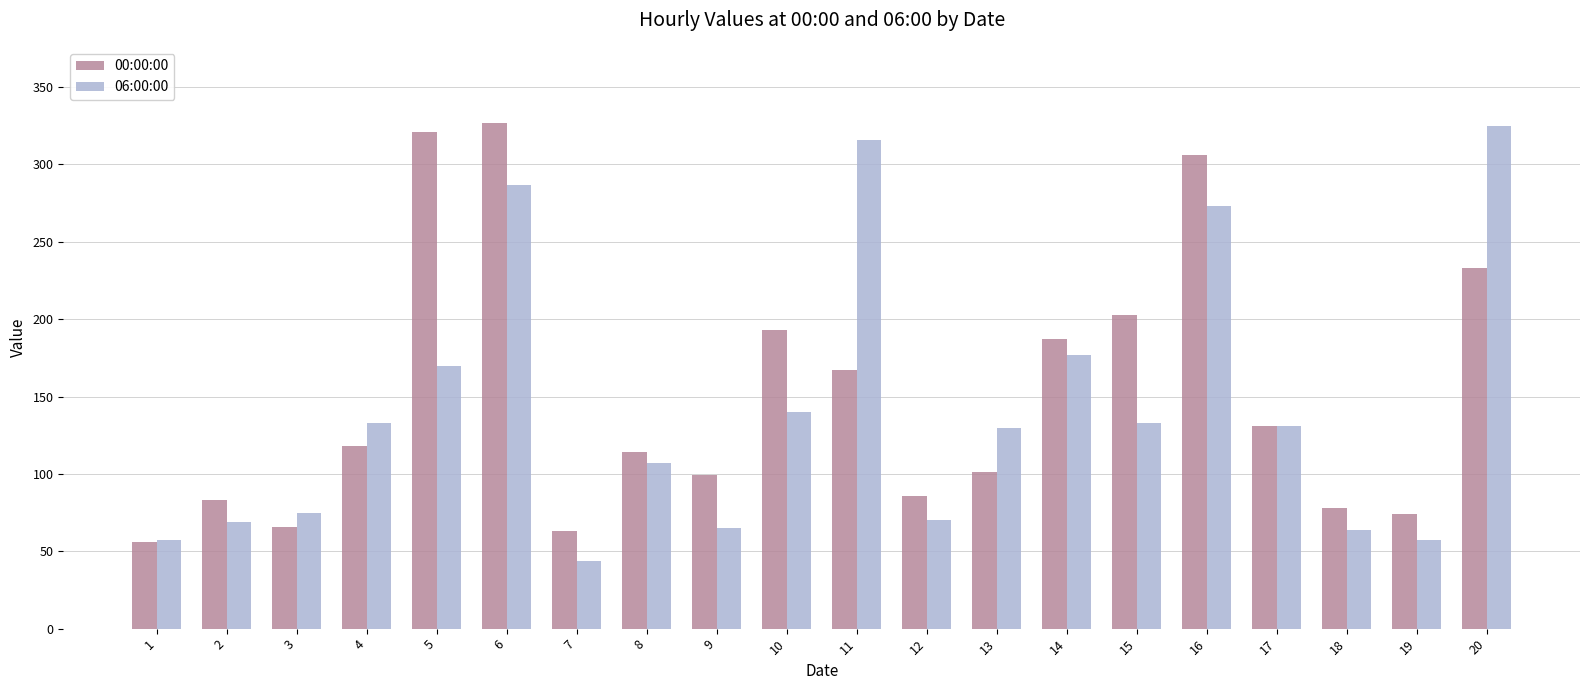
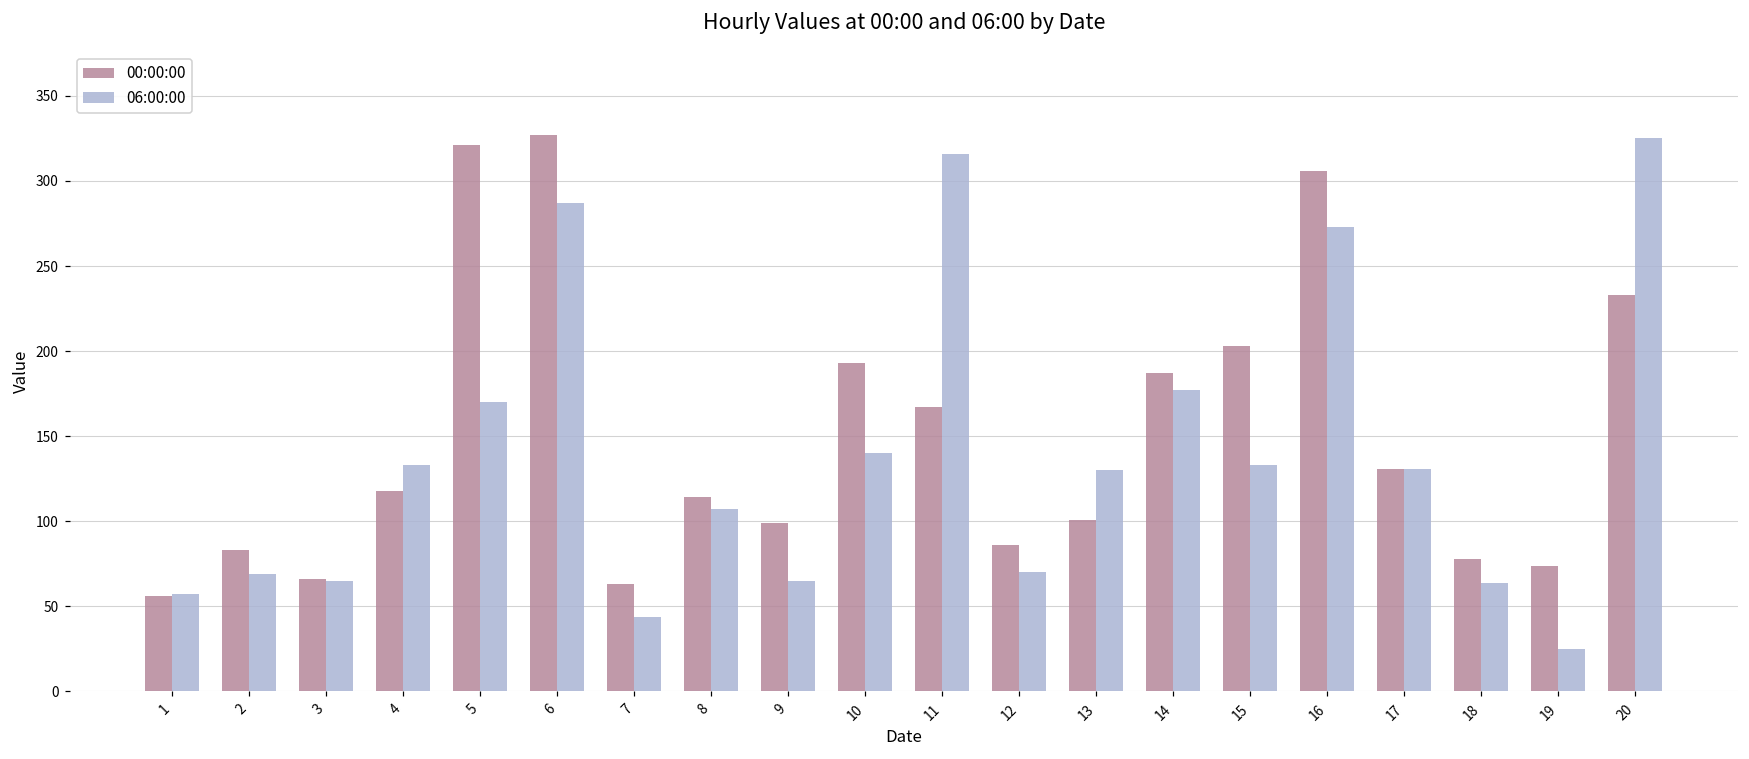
  {
    "00:00:00": {
      "1": 56,
      "2": 83,
      "3": 66,
      "4": 118,
      "5": 321,
      "6": 327,
      "7": 63,
      "8": 114,
      "9": 99,
      "10": 193,
      "11": 167,
      "12": 86,
      "13": 101,
      "14": 187,
      "15": 203,
      "16": 306,
      "17": 131,
      "18": 78,
      "19": 74,
      "20": 233
    },
    "06:00:00": {
      "1": 57,
      "2": 69,
-     "3": 75,
+     "3": 65,
      "4": 133,
      "5": 170,
      "6": 287,
      "7": 44,
      "8": 107,
      "9": 65,
      "10": 140,
      "11": 316,
      "12": 70,
      "13": 130,
      "14": 177,
      "15": 133,
      "16": 273,
      "17": 131,
      "18": 64,
-     "19": 57,
+     "19": 25,
      "20": 325
    }
  }
